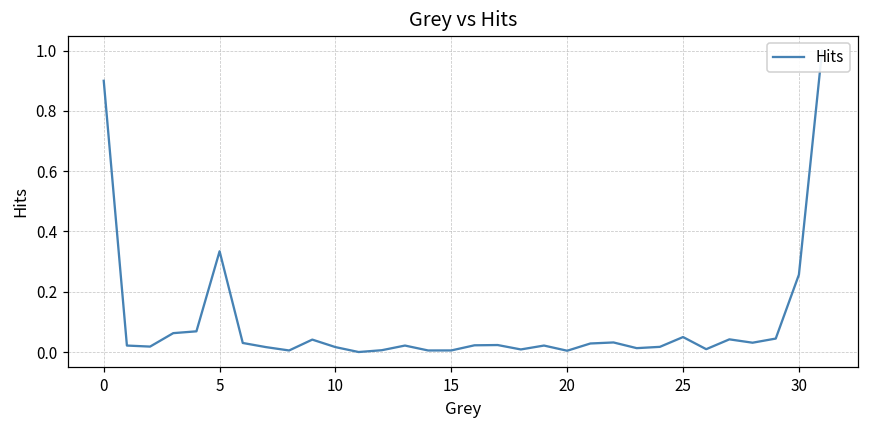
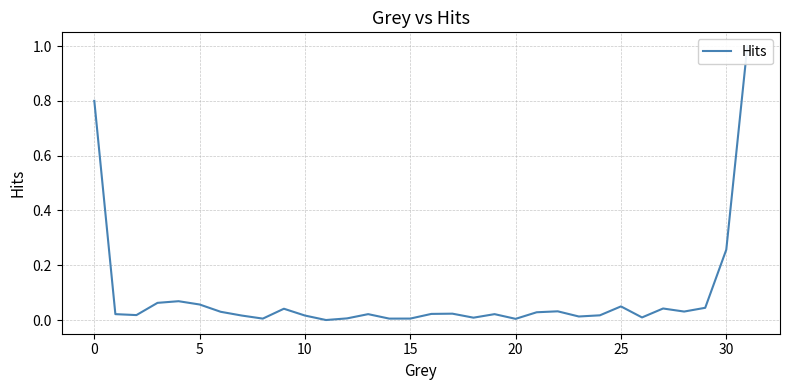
  {
-   "0": 0.9,
-   "5": 0.33,
+   "0": 0.8,
+   "5": 0.06,
    "10": 0.02,
    "15": 0.01,
    "20": 0.00,
    "25": 0.05,
    "30": 0.26
  }
